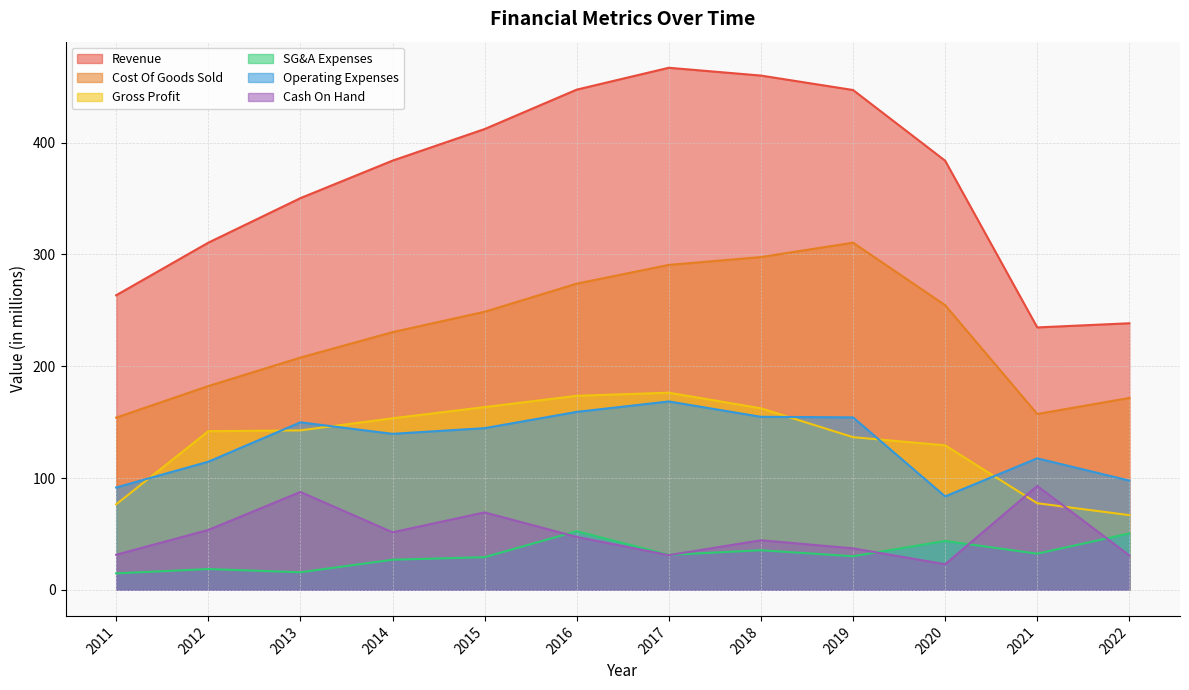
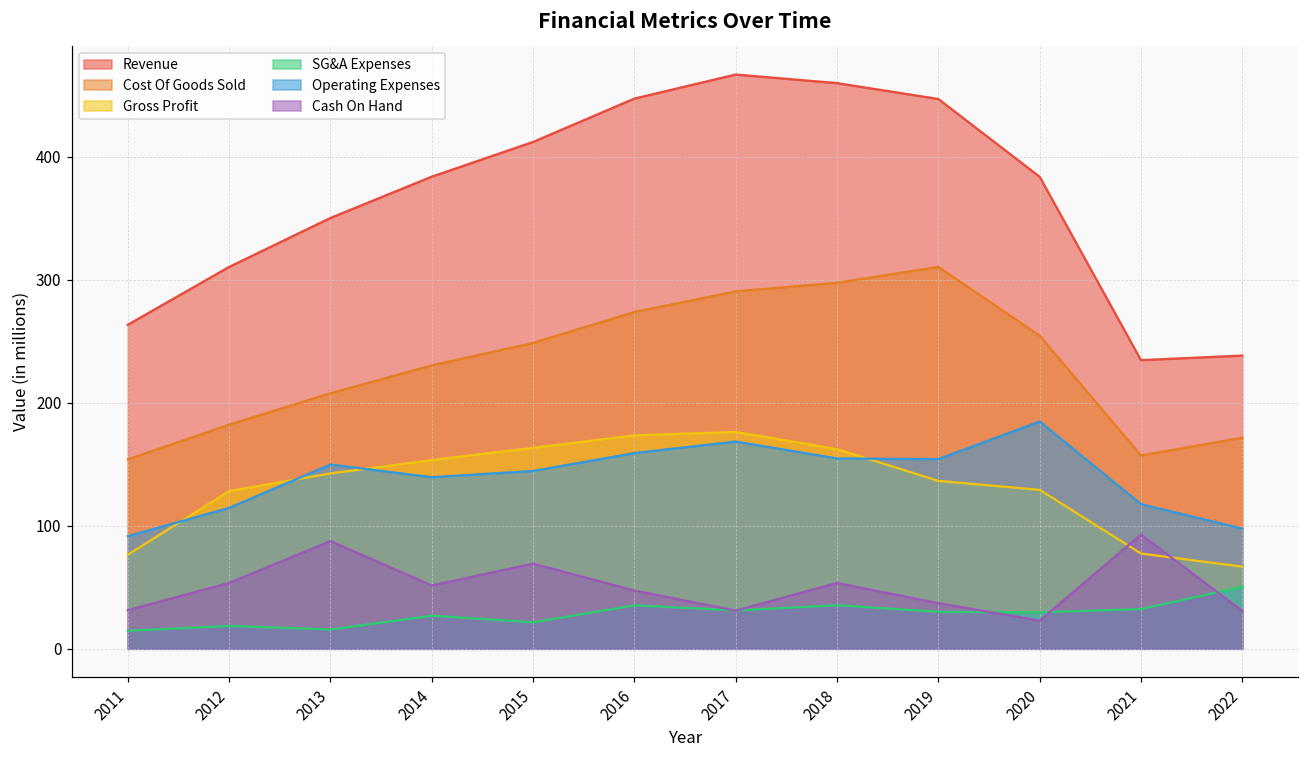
  {
    "Gross Profit": {
      "2011": 76,
-     "2012": 142,
+     "2012": 128,
      "2013": 143,
      "2014": 153,
      "2015": 163,
      "2016": 174,
      "2017": 176,
      "2018": 162,
      "2019": 137,
      "2020": 129,
      "2021": 77,
      "2022": 67
    },
    "SG&A Expenses": {
      "2011": 15,
      "2012": 19,
      "2013": 16,
      "2014": 27,
-     "2015": 29,
-     "2016": 52,
+     "2015": 22,
+     "2016": 35,
      "2018": 35,
      "2019": 30,
-     "2020": 44,
+     "2020": 30,
      "2021": 32,
      "2022": 50
    },
    "Operating Expenses": {
      "2011": 92,
      "2012": 115,
      "2013": 150,
      "2014": 140,
      "2015": 145,
      "2016": 159,
      "2017": 168,
      "2018": 155,
      "2019": 154,
-     "2020": 84,
+     "2020": 185,
      "2021": 118,
      "2022": 98
    },
    "Cash On Hand": {
      "2011": 31,
      "2012": 54,
      "2013": 88,
      "2014": 51,
      "2015": 69,
      "2016": 47,
-     "2018": 44,
+     "2018": 54,
      "2019": 37,
      "2020": 23,
      "2021": 93,
      "2022": 31
    }
  }
